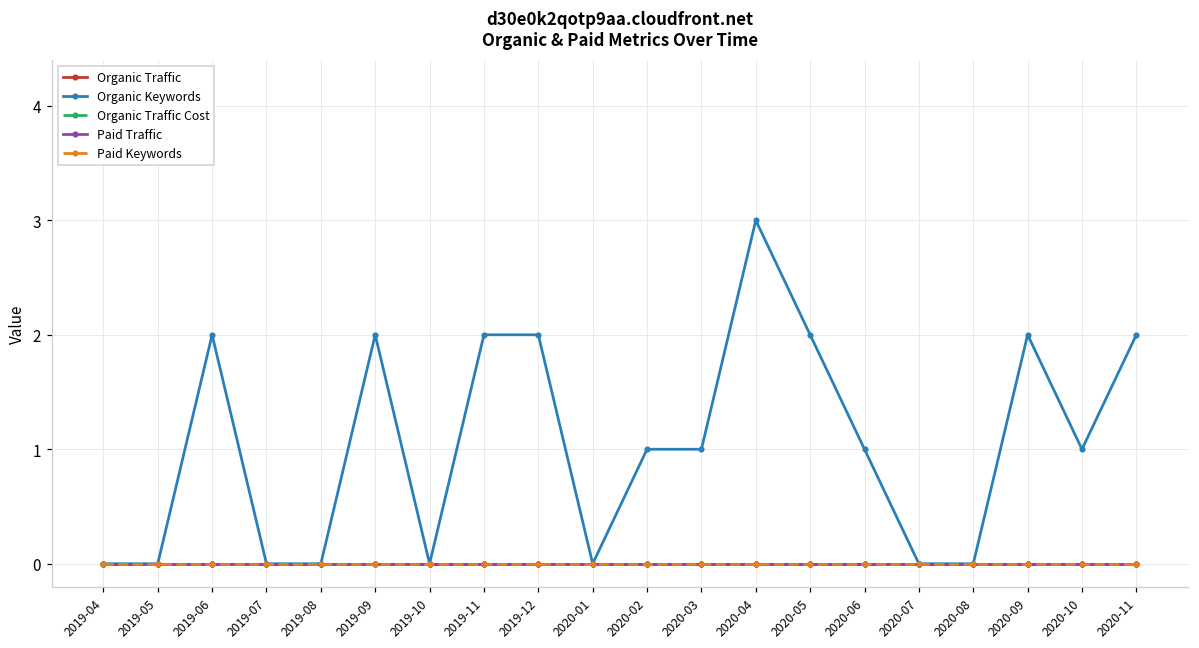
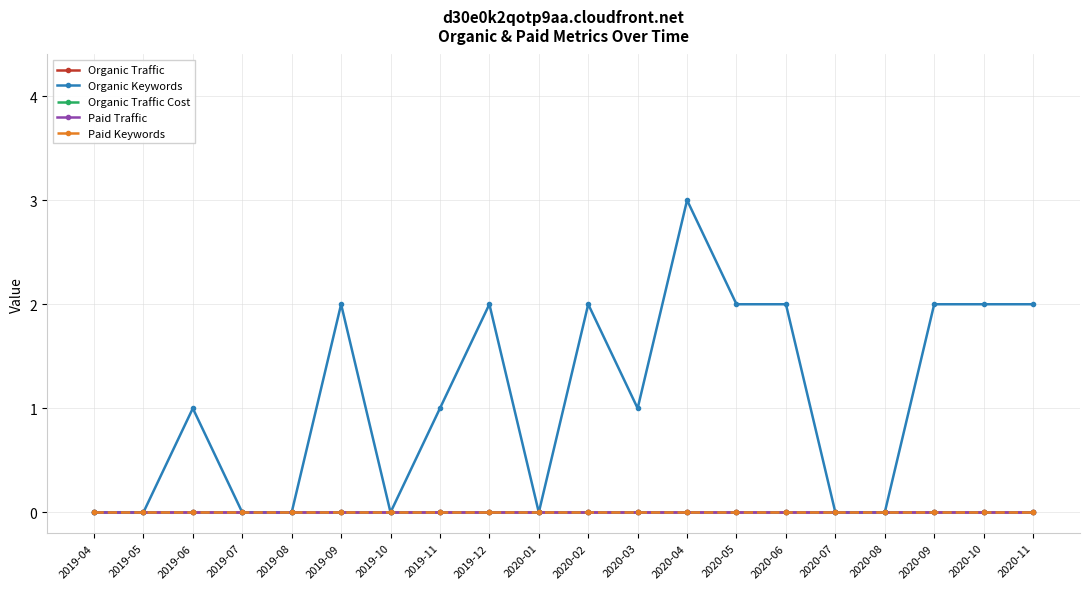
  {
    "Paid Keywords": {
      "2019-06": 0,
      "2019-09": 0,
      "2019-11": 0,
      "2019-12": 0,
      "2020-02": 0,
      "2020-03": 0,
      "2020-04": 0,
      "2020-05": 0,
      "2020-06": 0,
      "2020-09": 0,
      "2020-10": 0,
      "2020-11": 0
    },
    "Organic Keywords": {
-     "2019-06": 2,
+     "2019-06": 1,
      "2019-09": 2,
-     "2019-11": 2,
+     "2019-11": 1,
      "2019-12": 2,
-     "2020-02": 1,
+     "2020-02": 2,
      "2020-03": 1,
      "2020-04": 3,
      "2020-05": 2,
-     "2020-06": 1,
+     "2020-06": 2,
      "2020-09": 2,
-     "2020-10": 1,
+     "2020-10": 2,
      "2020-11": 2
    }
  }
